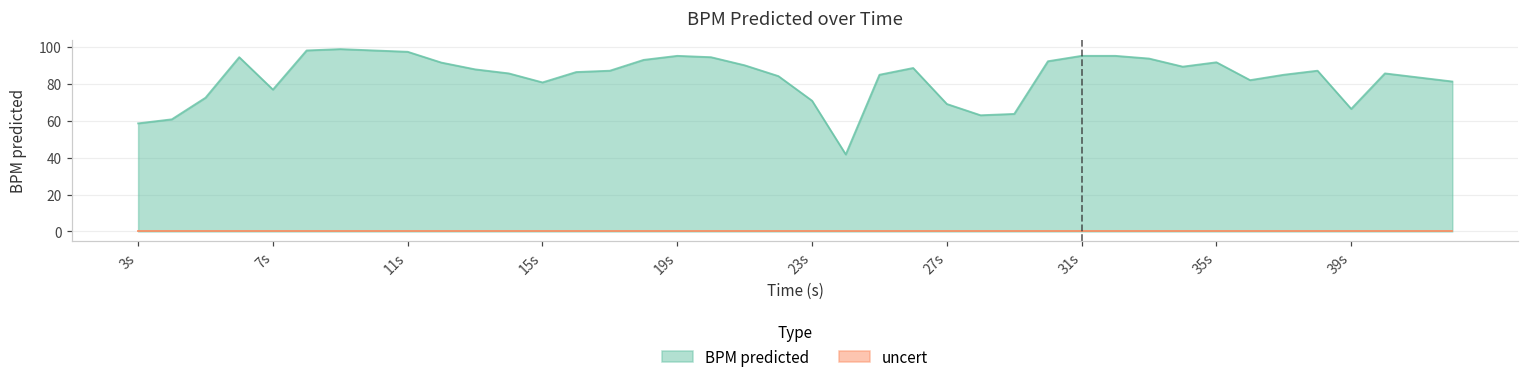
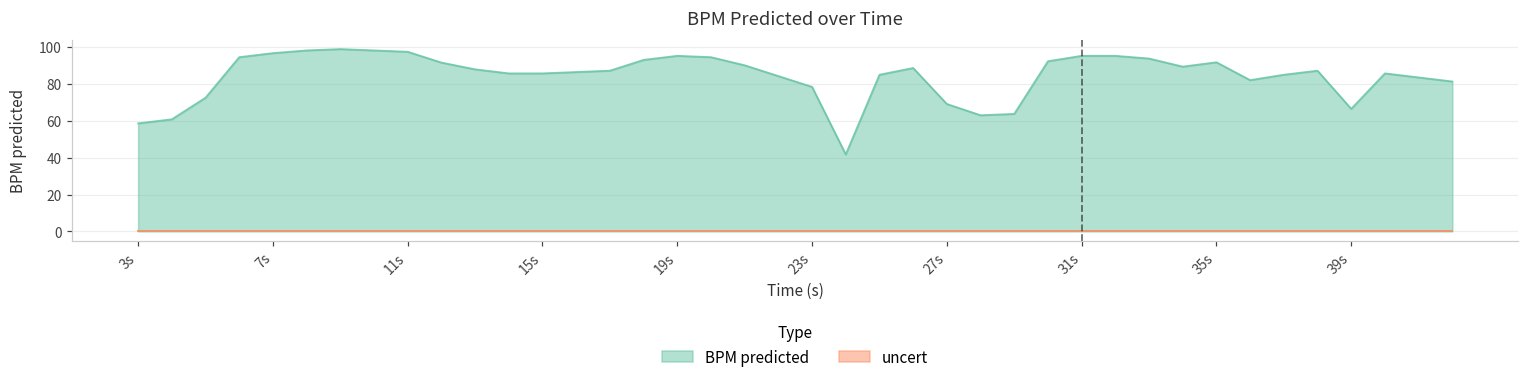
  {
    "BPM predicted": {
      "3s": 59,
-     "7s": 77,
+     "7s": 97,
      "11s": 97,
-     "15s": 81,
+     "15s": 86,
      "19s": 95,
-     "23s": 71,
+     "23s": 78,
      "27s": 69,
      "31s": 95,
      "35s": 92,
      "39s": 66
    },
    "uncert": {
      "3s": 0,
      "7s": 0,
      "11s": 0,
      "15s": 0,
      "19s": 0,
      "23s": 0,
      "27s": 0,
      "31s": 0,
      "35s": 0,
      "39s": 0
    }
  }
